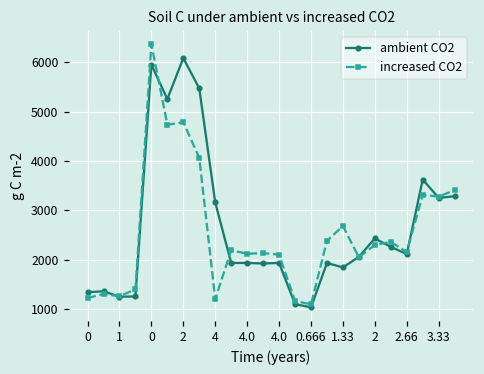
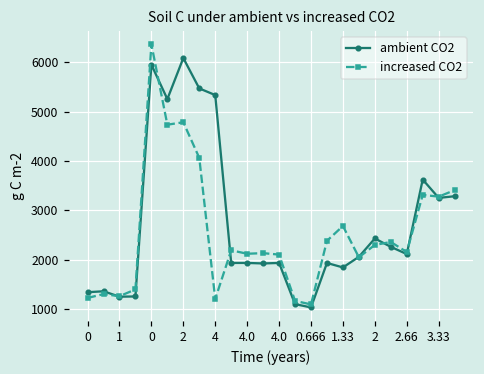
  {
    "ambient CO2": {
-     "4": 3200,
+     "4": 5300,
      "0.666": 1000,
      "1.33": 1800
    },
    "increased CO2": {
      "4": 1200,
      "0.666": 1100,
      "1.33": 2700
    }
  }
